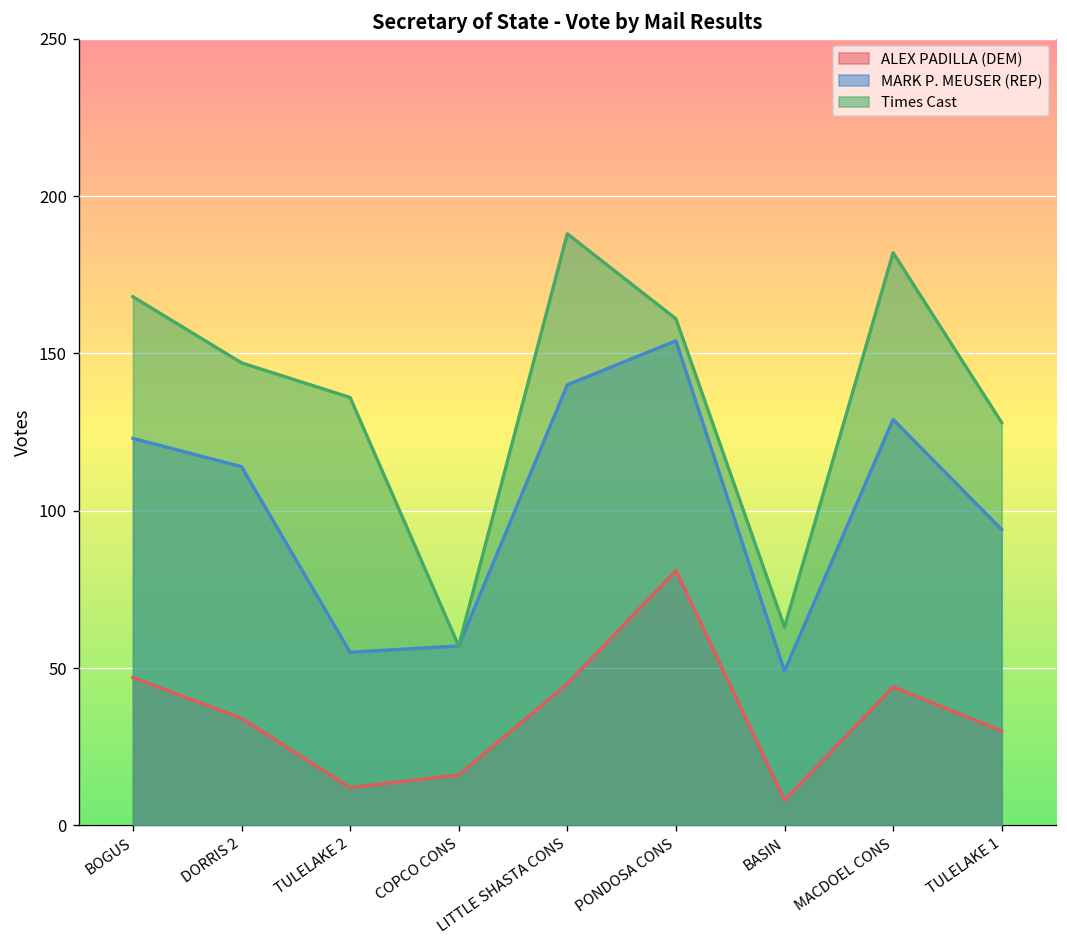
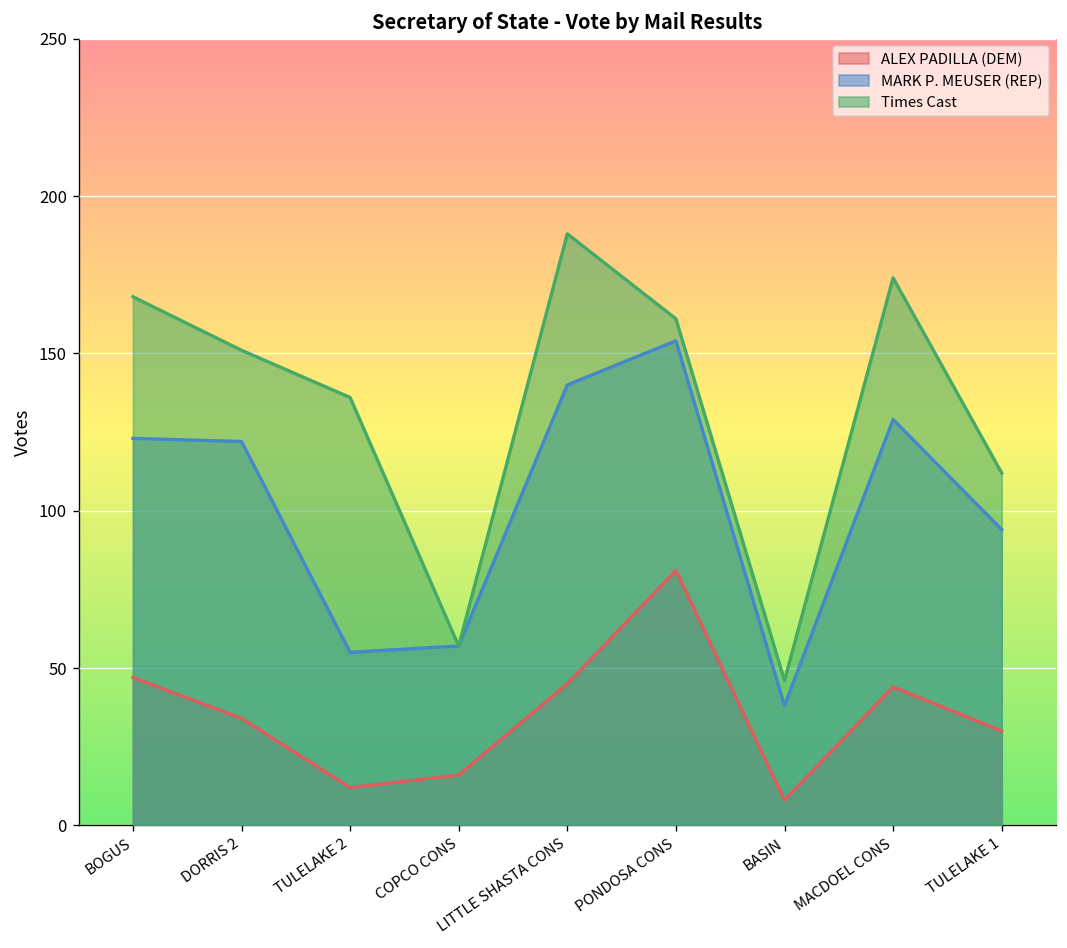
  {
    "ALEX PADILLA (DEM)": {
      "BOGUS": 47,
      "DORRIS 2": 34,
      "TULELAKE 2": 12,
      "COPCO CONS": 16,
      "LITTLE SHASTA CONS": 45,
      "PONDOSA CONS": 81,
      "BASIN": 8,
      "MACDOEL CONS": 44,
      "TULELAKE 1": 30
    },
    "MARK P. MEUSER (REP)": {
      "BOGUS": 123,
-     "DORRIS 2": 114,
+     "DORRIS 2": 122,
      "TULELAKE 2": 55,
      "LITTLE SHASTA CONS": 140,
      "PONDOSA CONS": 154,
-     "BASIN": 49,
+     "BASIN": 38,
      "MACDOEL CONS": 129,
      "TULELAKE 1": 94
    },
    "Times Cast": {
      "BOGUS": 168,
-     "DORRIS 2": 147,
+     "DORRIS 2": 151,
      "TULELAKE 2": 136,
      "LITTLE SHASTA CONS": 188,
      "PONDOSA CONS": 161,
-     "BASIN": 63,
-     "MACDOEL CONS": 182,
-     "TULELAKE 1": 128
+     "BASIN": 46,
+     "MACDOEL CONS": 174,
+     "TULELAKE 1": 112
    }
  }
